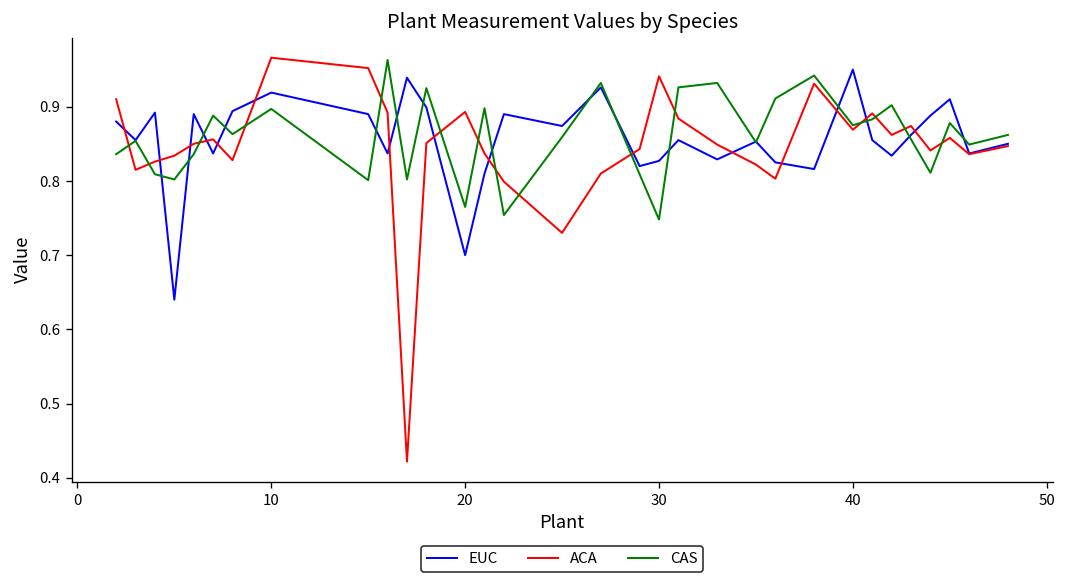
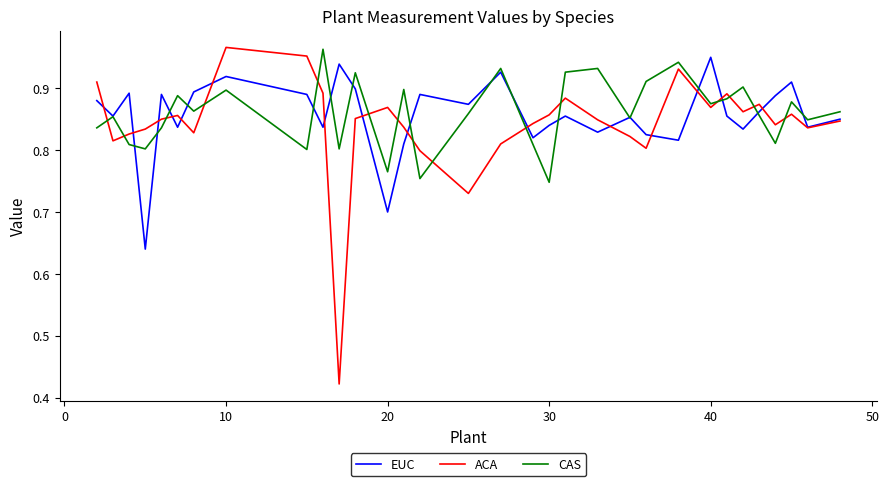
  {
    "EUC": {
      "10": 0.92,
      "20": 0.70,
-     "30": 0.83,
+     "30": 0.84,
      "40": 0.95
    },
    "ACA": {
      "10": 0.97,
-     "20": 0.89,
-     "30": 0.94,
+     "20": 0.87,
+     "30": 0.86,
      "40": 0.87
    },
    "CAS": {
      "10": 0.90,
      "20": 0.77,
      "30": 0.75,
      "40": 0.88
    }
  }
